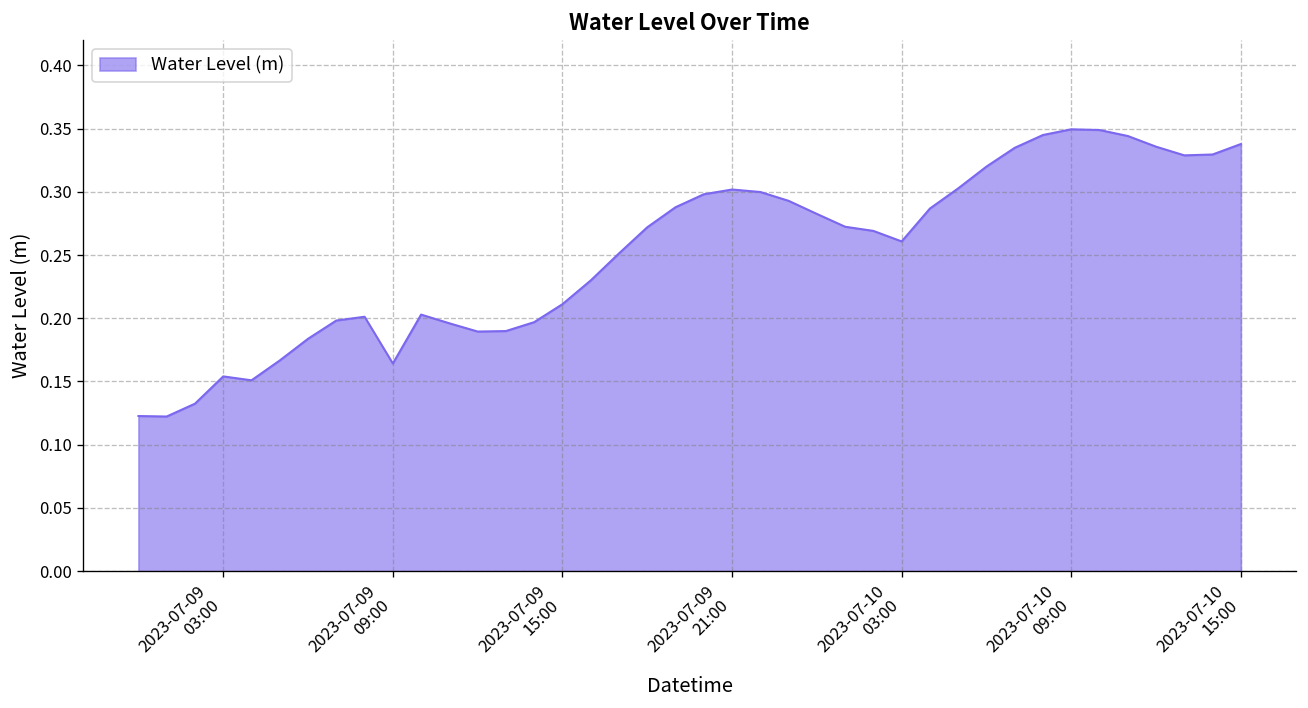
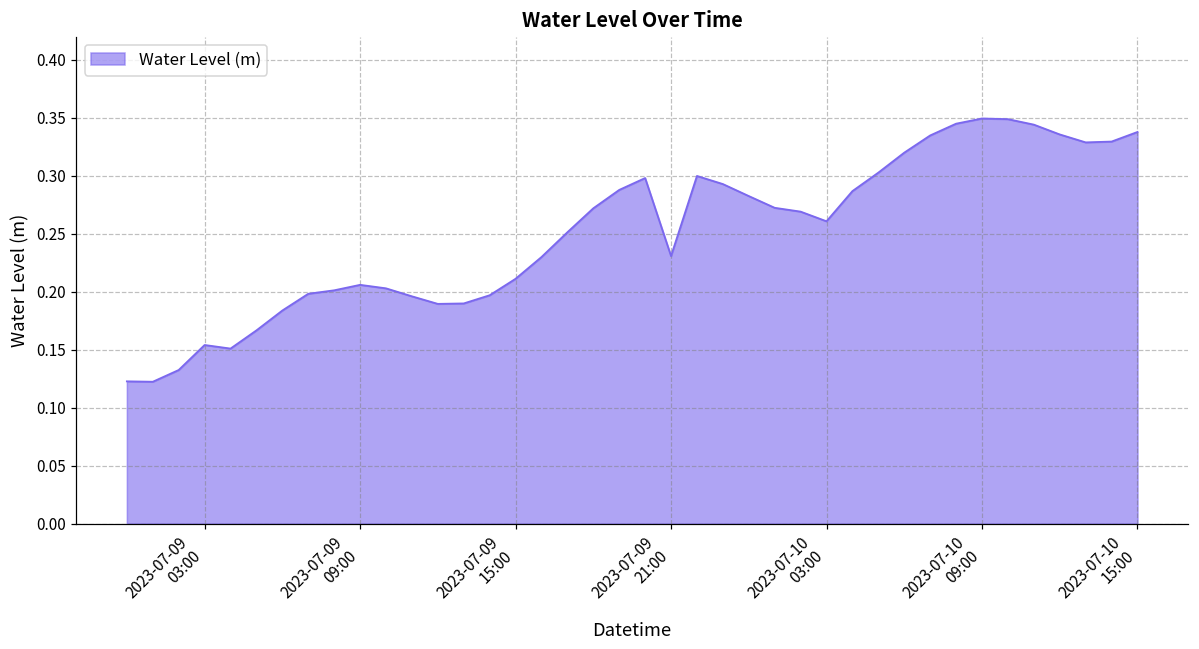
  {
    "2023-07-09 03:00": 0.154,
-   "2023-07-09 09:00": 0.164,
+   "2023-07-09 09:00": 0.206,
    "2023-07-09 15:00": 0.211,
-   "2023-07-09 21:00": 0.302,
+   "2023-07-09 21:00": 0.231,
    "2023-07-10 03:00": 0.261,
    "2023-07-10 09:00": 0.349,
    "2023-07-10 15:00": 0.338
  }
